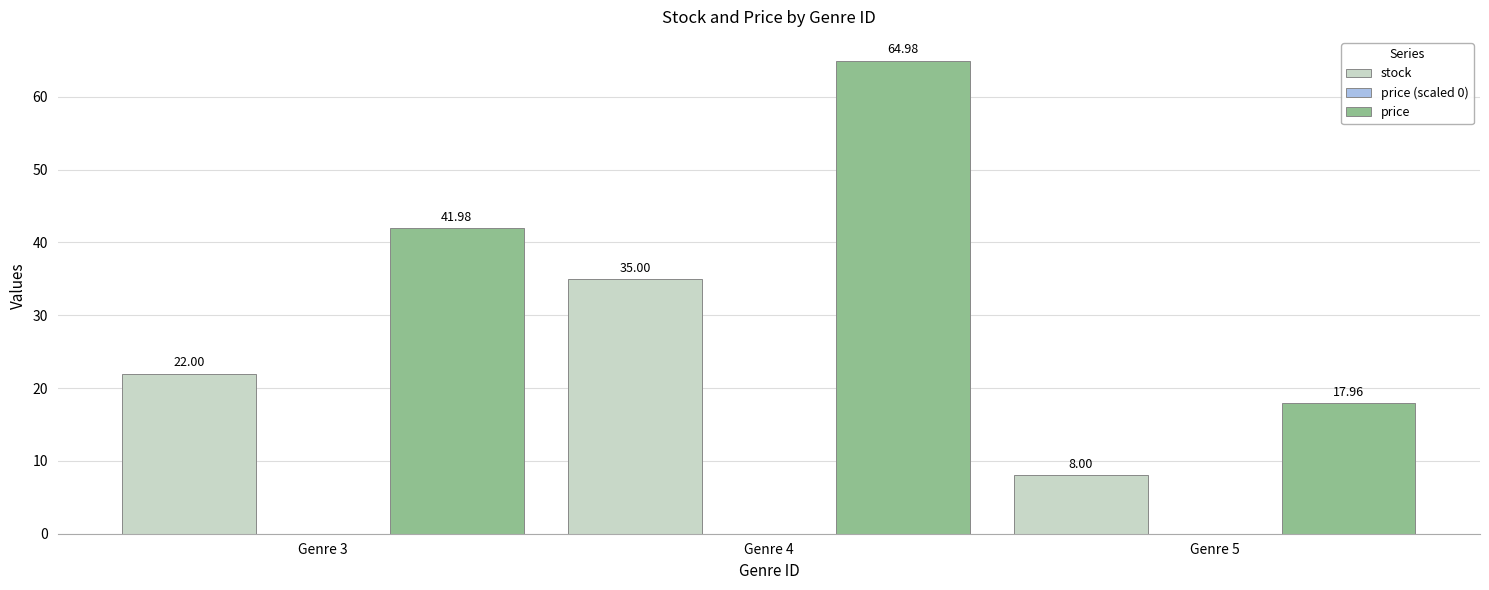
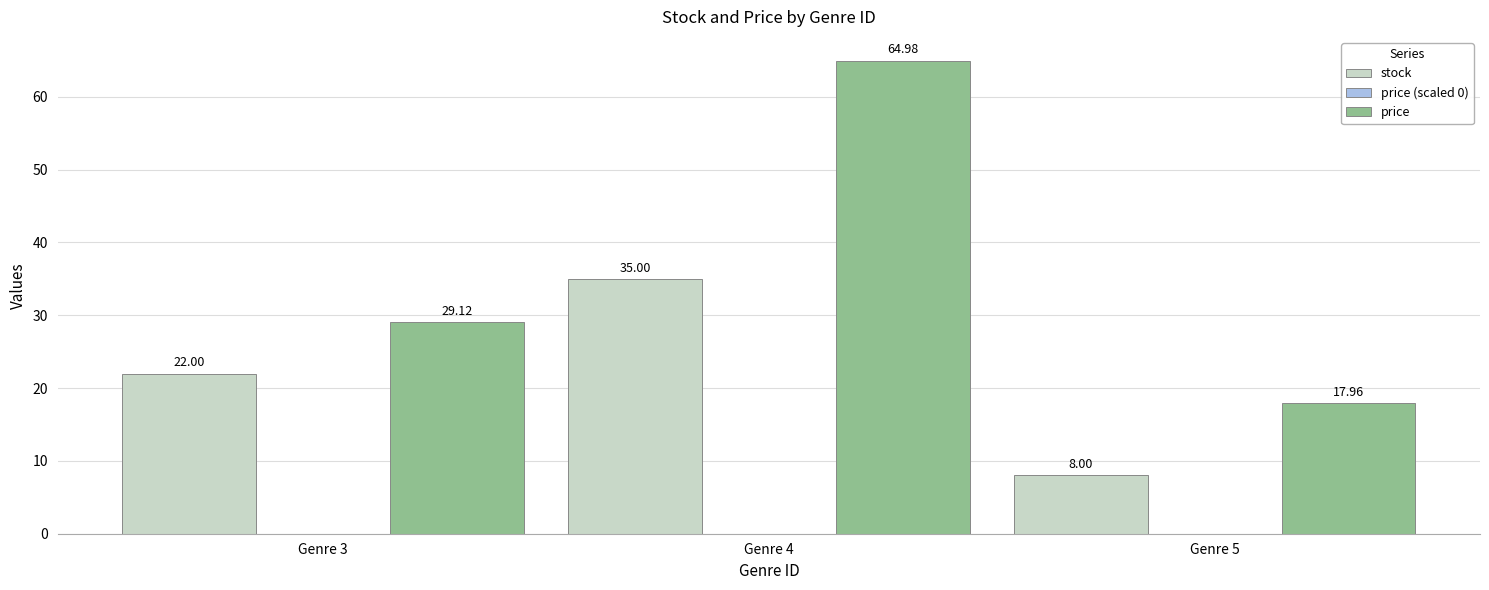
  {
    "price": {
-     "Genre 3": 41.98,
+     "Genre 3": 29.12,
      "Genre 4": 64.98,
      "Genre 5": 17.96
    }
  }
